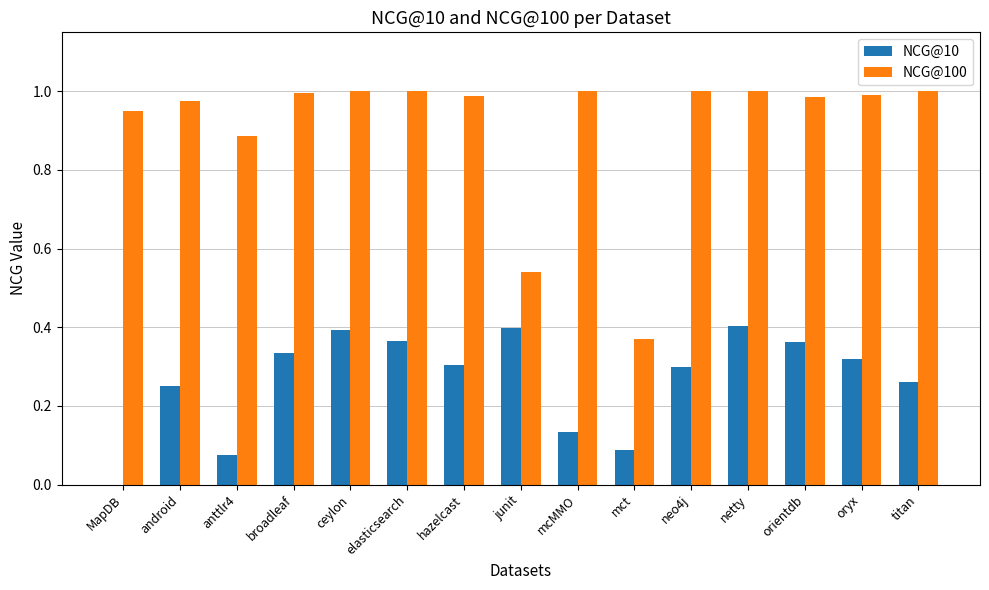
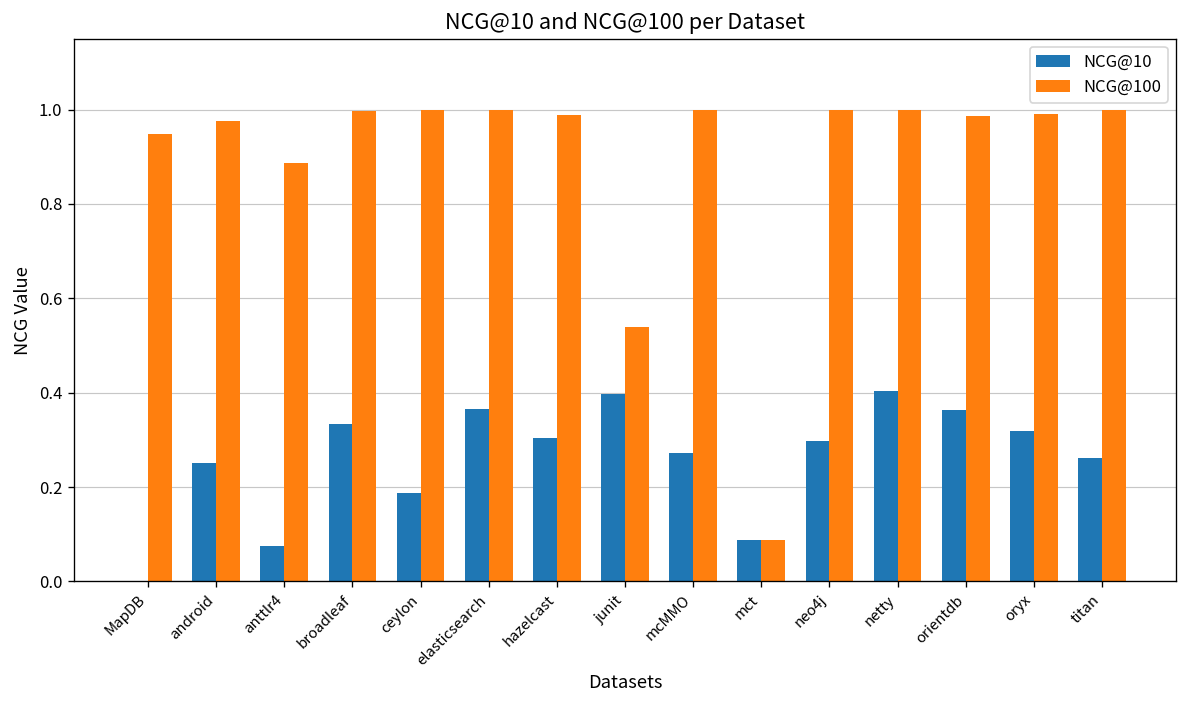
  {
    "NCG@10": {
      "MapDB": 0.00,
      "android": 0.25,
      "anttlr4": 0.08,
      "broadleaf": 0.33,
-     "ceylon": 0.39,
+     "ceylon": 0.19,
      "elasticsearch": 0.37,
      "hazelcast": 0.31,
      "junit": 0.40,
-     "mcMMO": 0.13,
+     "mcMMO": 0.27,
      "mct": 0.09,
      "neo4j": 0.30,
      "netty": 0.40,
      "orientdb": 0.36,
      "oryx": 0.32,
      "titan": 0.26
    },
    "NCG@100": {
      "MapDB": 0.95,
      "android": 0.98,
      "anttlr4": 0.89,
      "broadleaf": 1.00,
      "ceylon": 1.00,
      "elasticsearch": 1.00,
      "hazelcast": 0.99,
      "junit": 0.54,
      "mcMMO": 1.00,
-     "mct": 0.37,
+     "mct": 0.09,
      "neo4j": 1.00,
      "netty": 1.00,
      "orientdb": 0.99,
      "oryx": 0.99,
      "titan": 1.00
    }
  }
